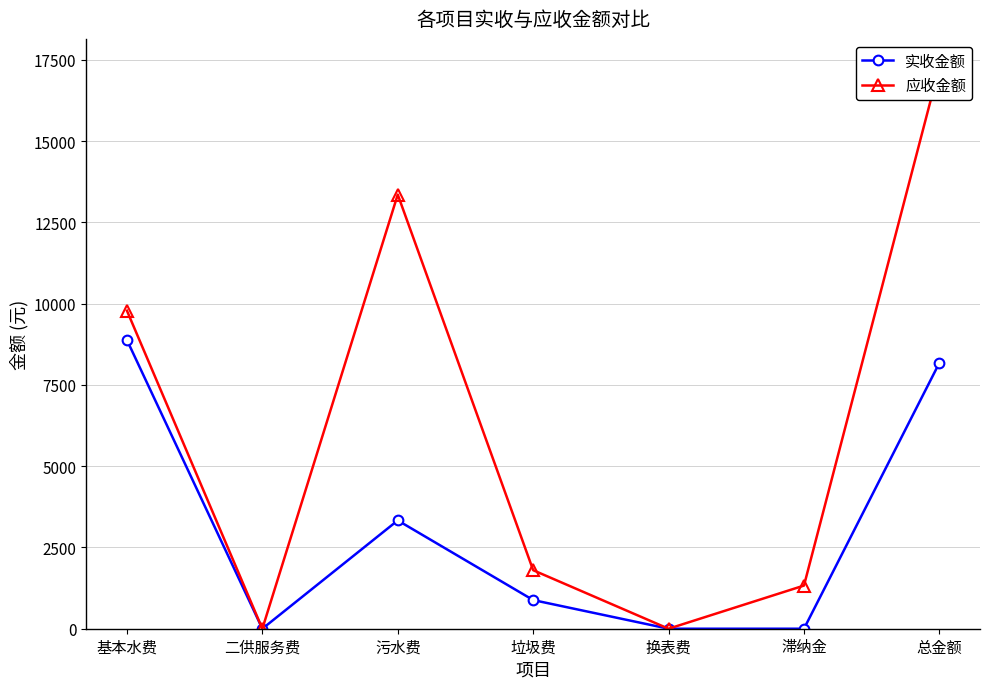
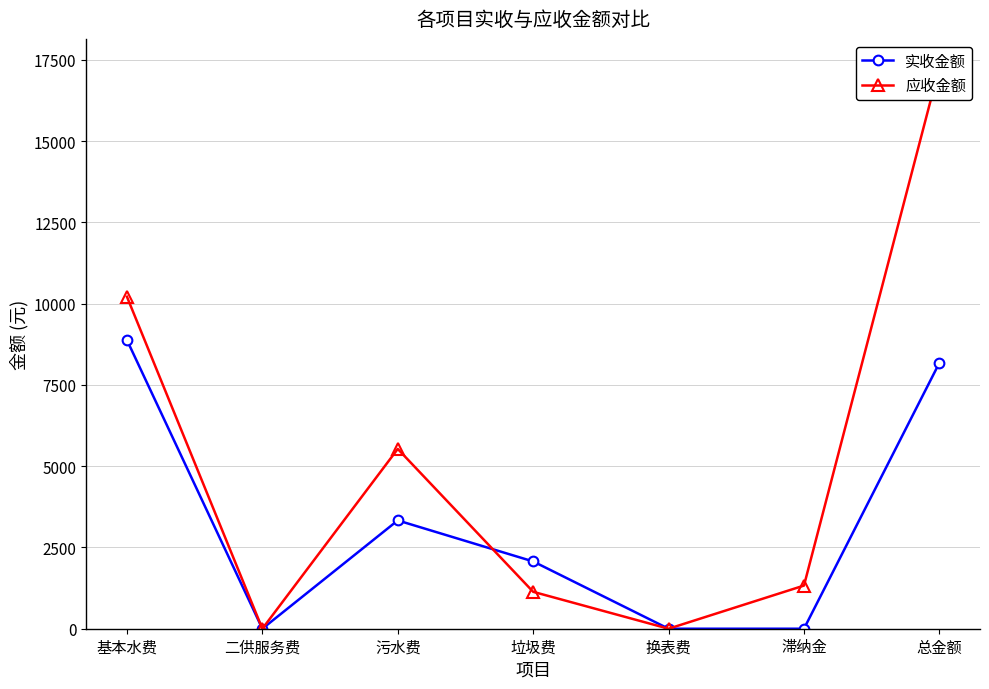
  {
    "实收金额": {
      "基本水费": 8900,
      "污水费": 3300,
-     "垃圾费": 900,
+     "垃圾费": 2100,
      "滞纳金": 0,
      "总金额": 8200
    },
    "应收金额": {
-     "基本水费": 9800,
-     "污水费": 13400,
-     "垃圾费": 1800,
+     "基本水费": 10200,
+     "污水费": 5500,
+     "垃圾费": 1100,
      "滞纳金": 1300
    }
  }
